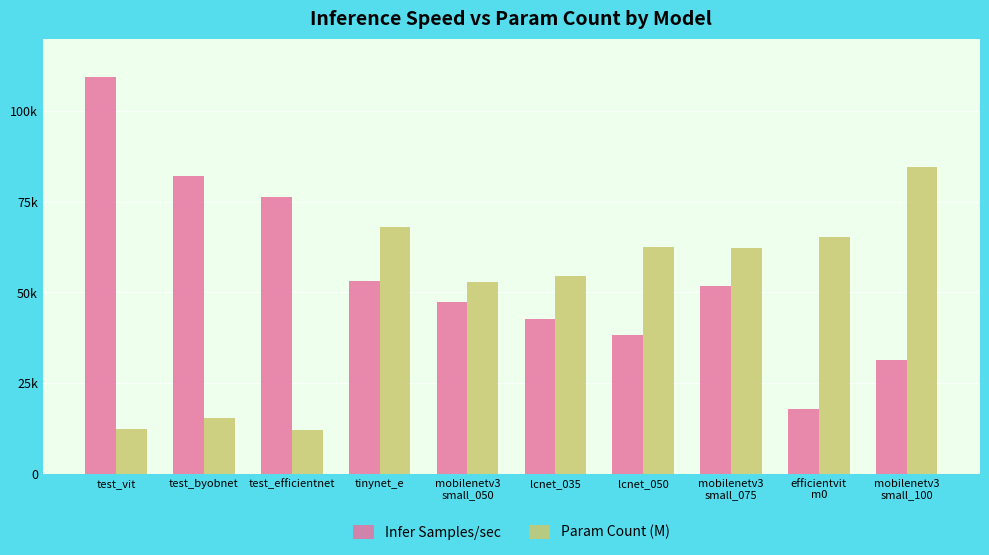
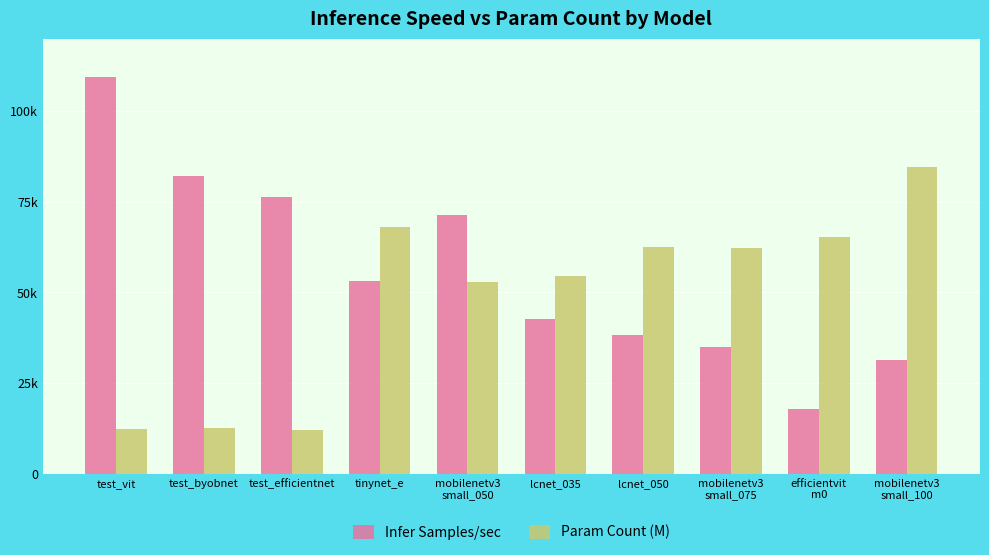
  {
    "Infer Samples/sec": {
      "test_vit": 109000,
      "test_byobnet": 82000,
      "test_efficientnet": 76000,
      "tinynet_e": 53000,
-     "mobilenetv3 small_050": 47000,
+     "mobilenetv3 small_050": 71000,
      "lcnet_035": 43000,
      "lcnet_050": 38000,
-     "mobilenetv3 small_075": 52000,
+     "mobilenetv3 small_075": 35000,
      "efficientvit m0": 18000,
      "mobilenetv3 small_100": 31000
    },
    "Param Count (M)": {
      "test_vit": 12000,
-     "test_byobnet": 15000,
+     "test_byobnet": 13000,
      "test_efficientnet": 12000,
      "tinynet_e": 68000,
      "mobilenetv3 small_050": 53000,
      "lcnet_035": 55000,
      "lcnet_050": 63000,
      "mobilenetv3 small_075": 62000,
      "efficientvit m0": 65000,
      "mobilenetv3 small_100": 85000
    }
  }
